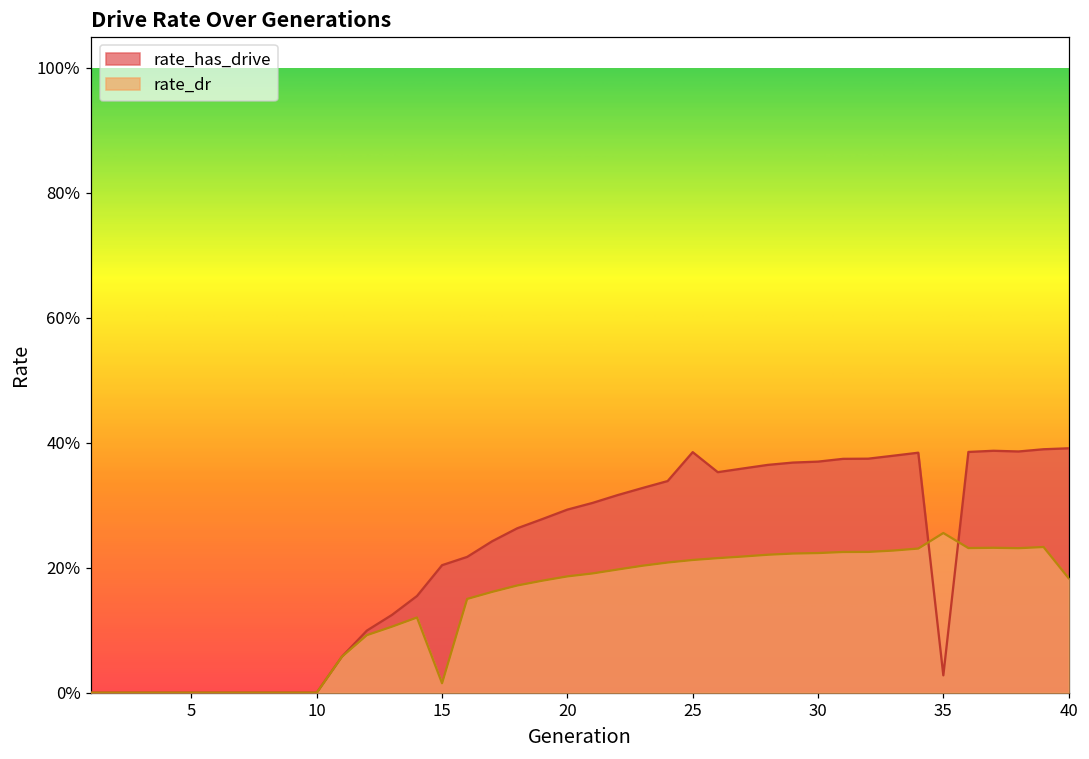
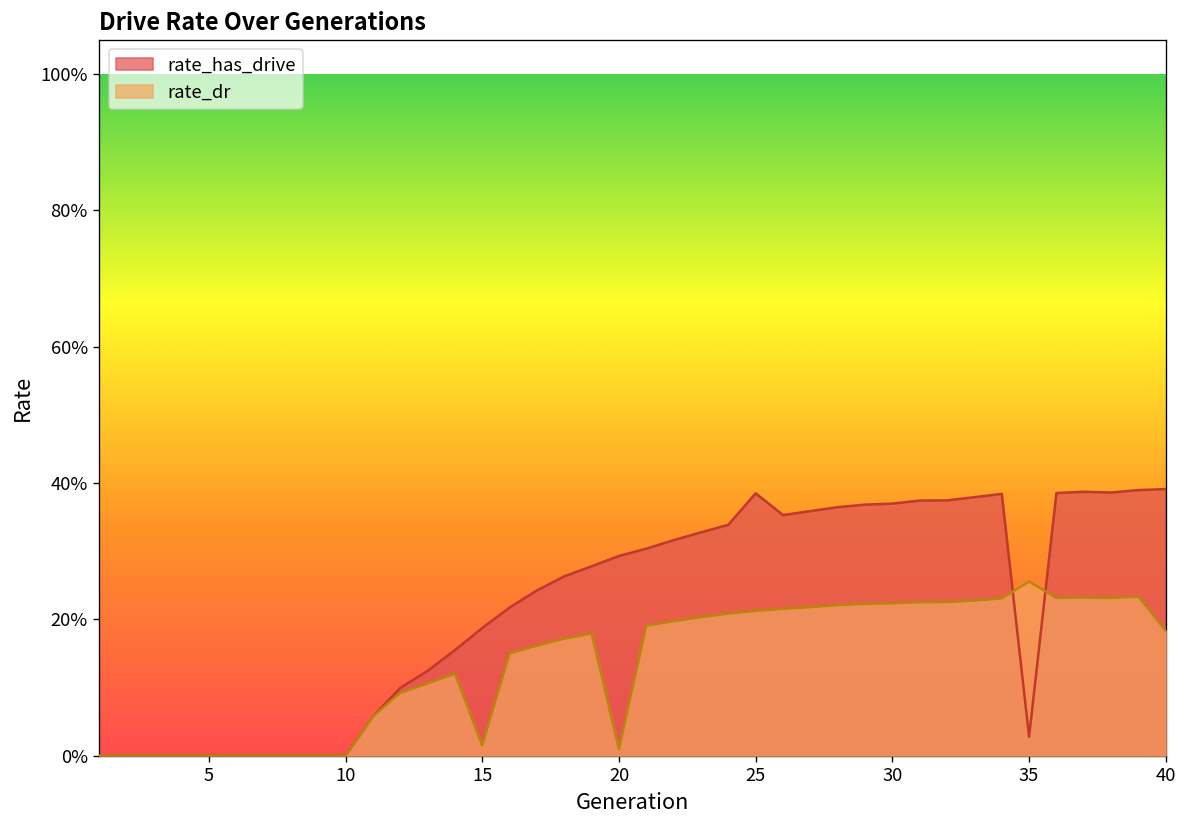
  {
    "rate_has_drive": {
-     "15": "20%",
+     "15": "19%",
      "20": "29%",
      "25": "38%",
      "30": "37%",
      "35": "3%",
      "40": "39%"
    },
    "rate_dr": {
      "15": "2%",
-     "20": "19%",
+     "20": "1%",
      "25": "21%",
      "30": "22%",
      "35": "26%",
      "40": "18%"
    }
  }
